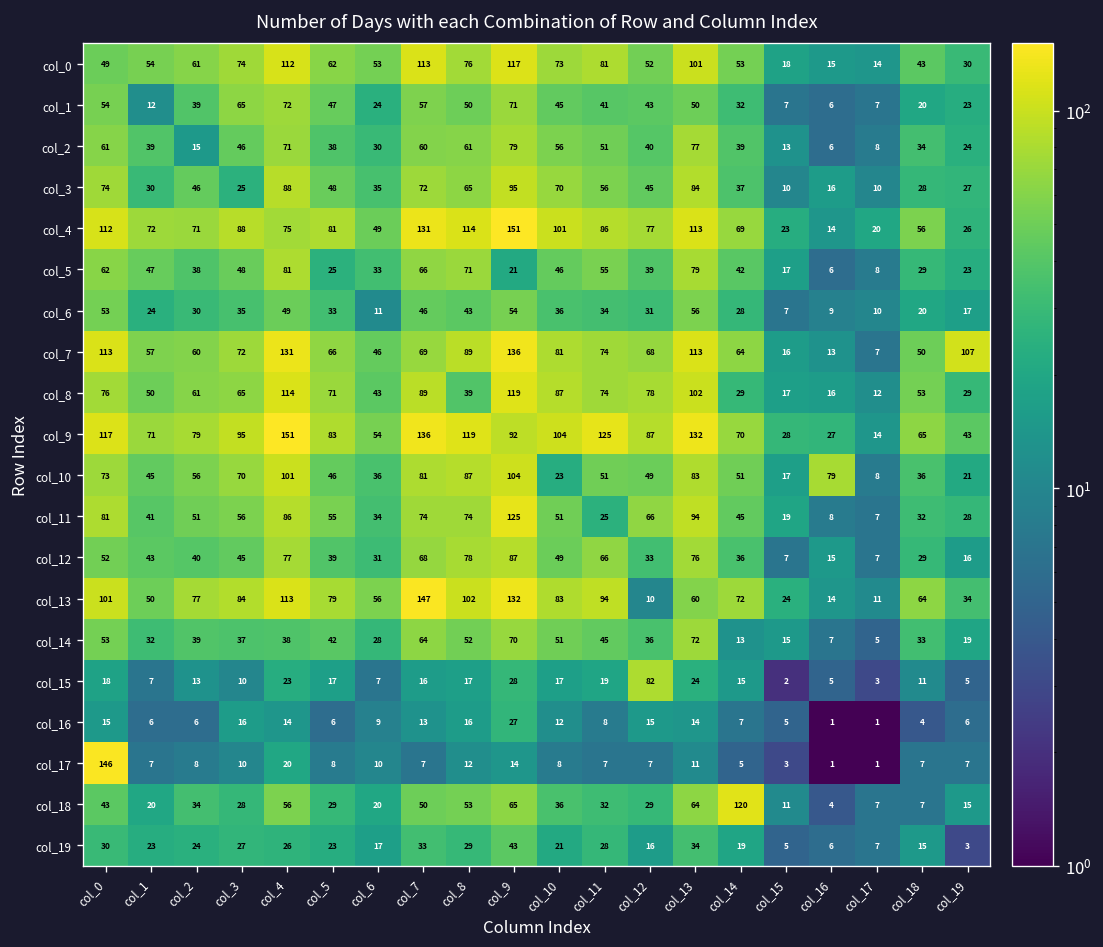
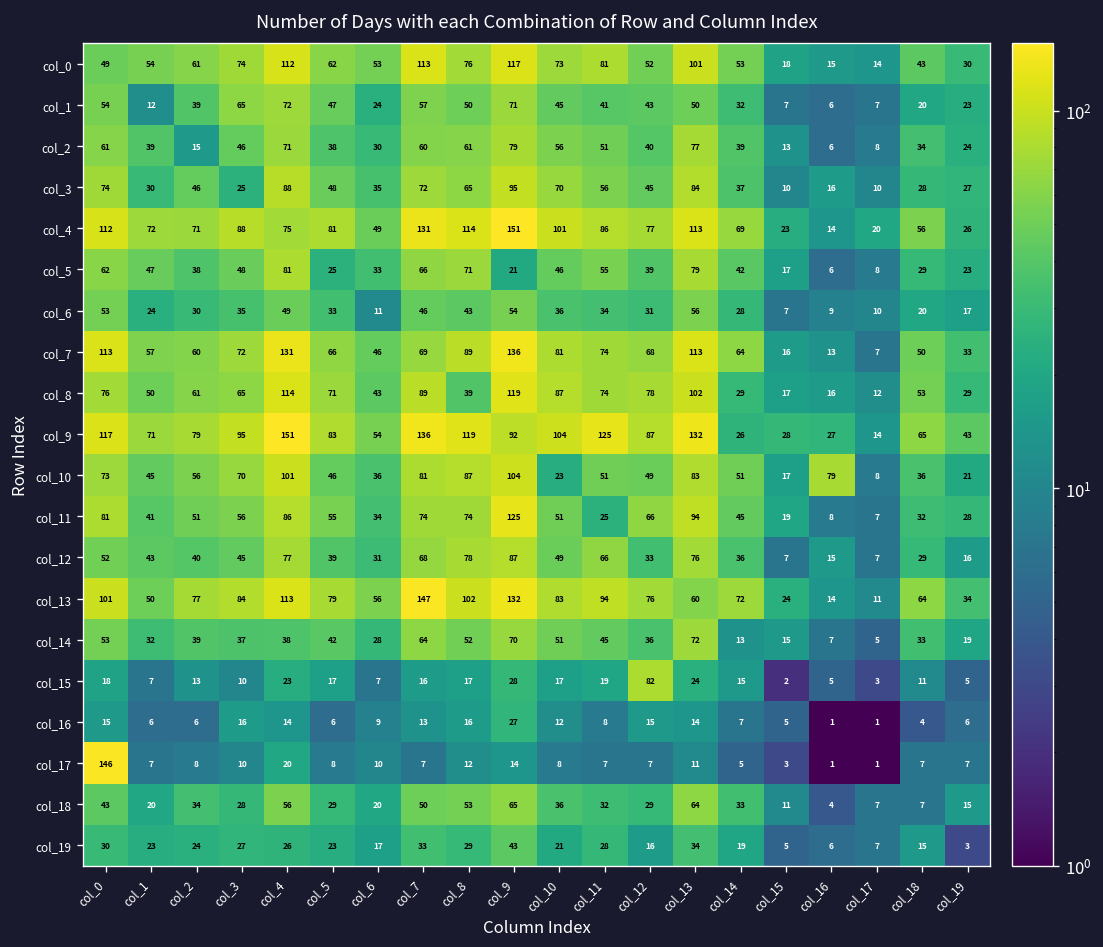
  {
    "col_7": {
      "col_0": 113,
      "col_1": 57,
      "col_2": 60,
      "col_3": 72,
      "col_4": 131,
      "col_5": 66,
      "col_6": 46,
      "col_7": 69,
      "col_8": 89,
      "col_9": 136,
      "col_10": 81,
      "col_11": 74,
      "col_12": 68,
      "col_13": 113,
      "col_14": 64,
      "col_15": 16,
      "col_16": 13,
      "col_17": 7,
      "col_18": 50,
-     "col_19": 107
+     "col_19": 33
    },
    "col_9": {
      "col_0": 117,
      "col_1": 71,
      "col_2": 79,
      "col_3": 95,
      "col_4": 151,
      "col_5": 83,
      "col_6": 54,
      "col_7": 136,
      "col_8": 119,
      "col_9": 92,
      "col_10": 104,
      "col_11": 125,
      "col_12": 87,
      "col_13": 132,
-     "col_14": 70,
+     "col_14": 26,
      "col_15": 28,
      "col_16": 27,
      "col_17": 14,
      "col_18": 65,
      "col_19": 43
    },
    "col_13": {
      "col_0": 101,
      "col_1": 50,
      "col_2": 77,
      "col_3": 84,
      "col_4": 113,
      "col_5": 79,
      "col_6": 56,
      "col_7": 147,
      "col_8": 102,
      "col_9": 132,
      "col_10": 83,
      "col_11": 94,
-     "col_12": 10,
+     "col_12": 76,
      "col_13": 60,
      "col_14": 72,
      "col_15": 24,
      "col_16": 14,
      "col_17": 11,
      "col_18": 64,
      "col_19": 34
    },
    "col_18": {
      "col_0": 43,
      "col_1": 20,
      "col_2": 34,
      "col_3": 28,
      "col_4": 56,
      "col_5": 29,
      "col_6": 20,
      "col_7": 50,
      "col_8": 53,
      "col_9": 65,
      "col_10": 36,
      "col_11": 32,
      "col_12": 29,
      "col_13": 64,
-     "col_14": 120,
+     "col_14": 33,
      "col_15": 11,
      "col_16": 4,
      "col_17": 7,
      "col_18": 7,
      "col_19": 15
    }
  }
